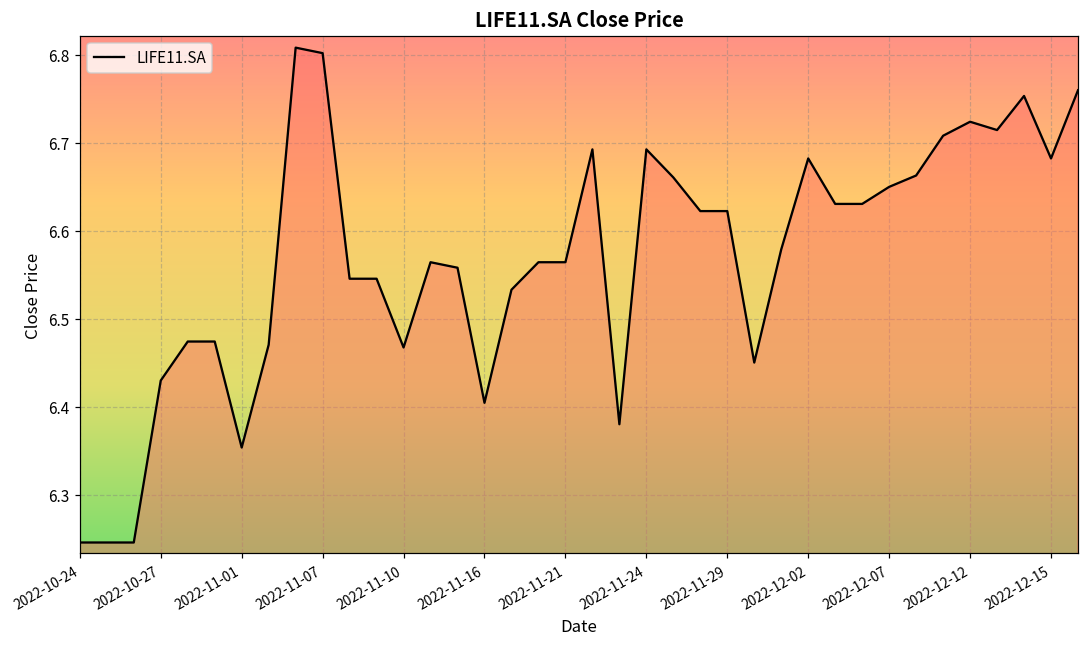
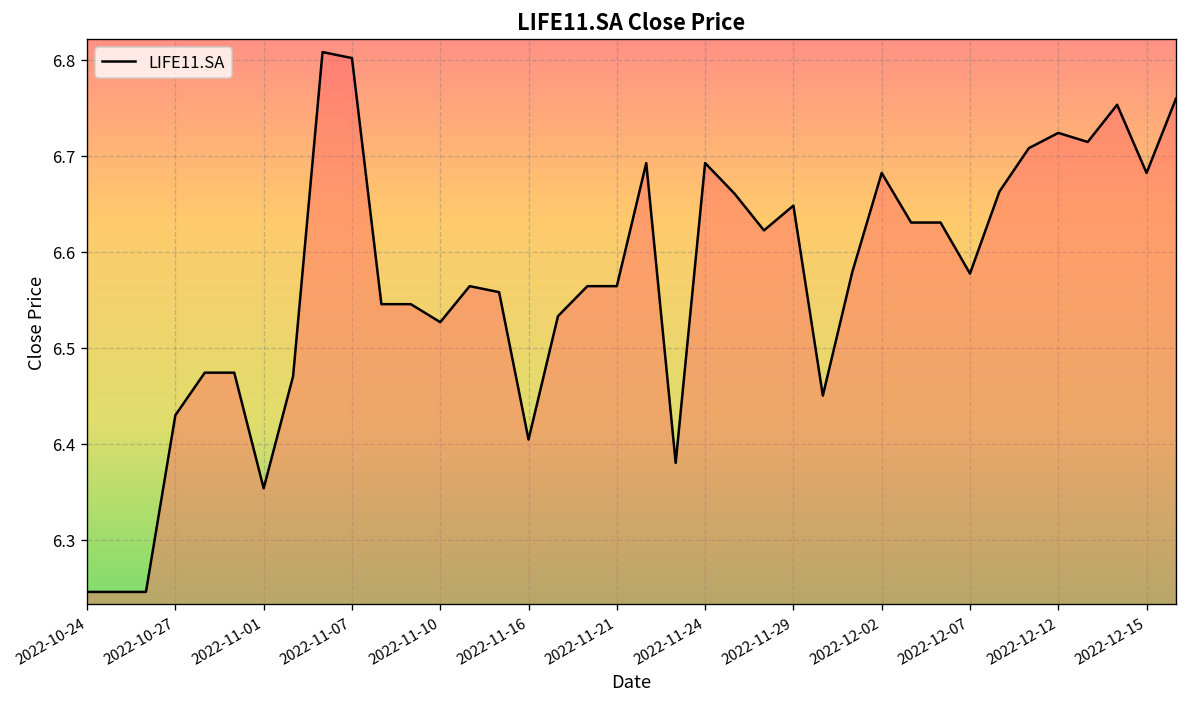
  {
    "2022-10-24": 6.25,
    "2022-10-27": 6.43,
    "2022-11-01": 6.35,
    "2022-11-07": 6.80,
-   "2022-11-10": 6.47,
+   "2022-11-10": 6.53,
    "2022-11-16": 6.40,
    "2022-11-21": 6.56,
    "2022-11-24": 6.69,
-   "2022-11-29": 6.62,
+   "2022-11-29": 6.65,
    "2022-12-02": 6.68,
-   "2022-12-07": 6.65,
+   "2022-12-07": 6.58,
    "2022-12-12": 6.72,
    "2022-12-15": 6.68
  }
